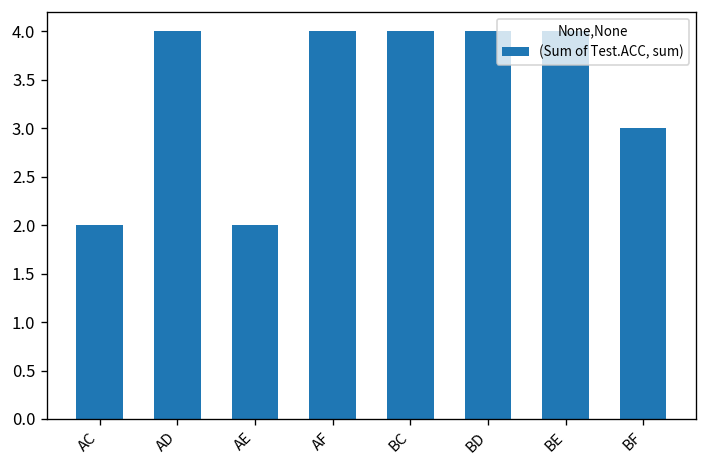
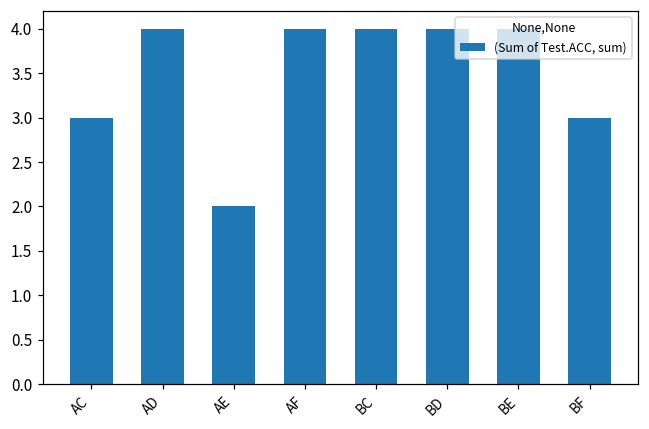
  {
-   "AC": 2,
+   "AC": 3,
    "AD": 4,
    "AE": 2,
    "AF": 4,
    "BC": 4,
    "BD": 4,
    "BF": 3
  }
